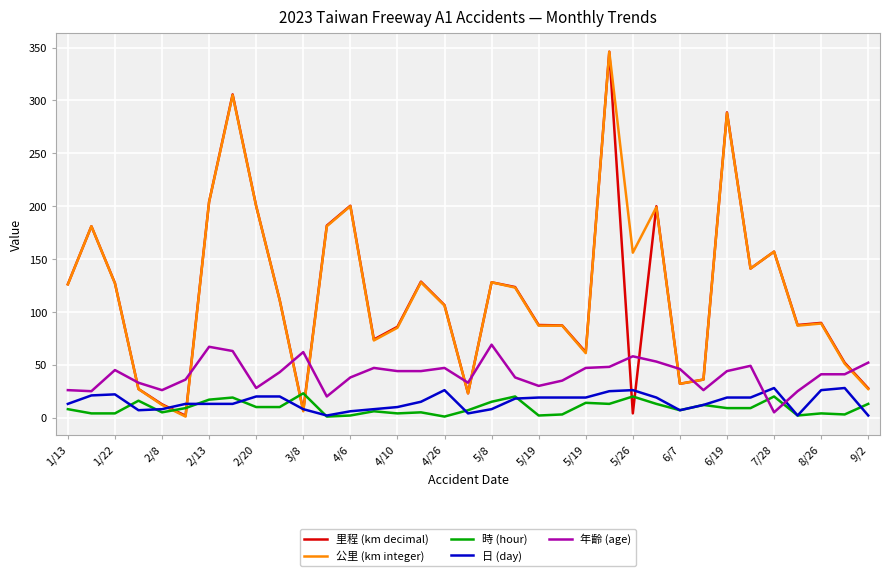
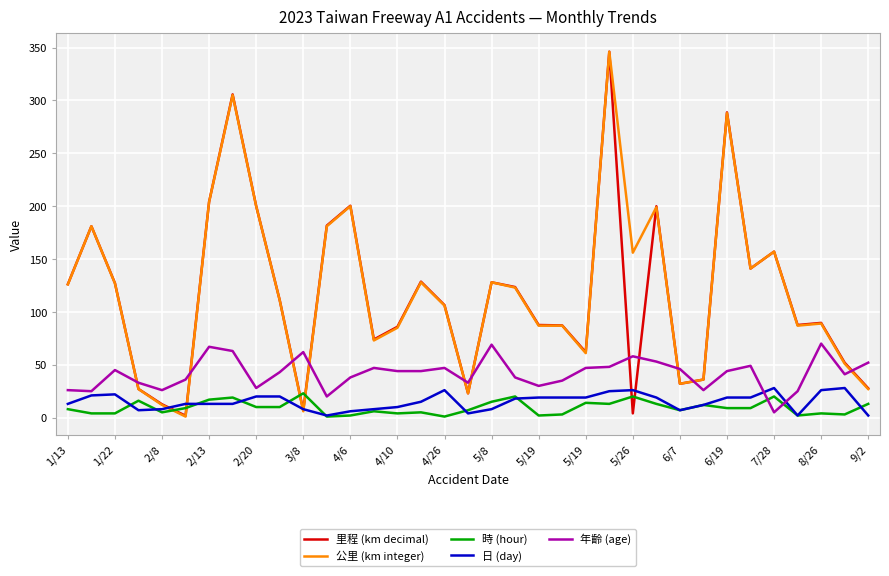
  {
    "里程 (km decimal)": {
      "5/26": 4
    },
    "公里 (km integer)": {
      "5/26": 156
    },
    "時 (hour)": {
      "1/13": 8,
      "1/22": 4,
      "2/8": 5,
      "2/13": 17,
      "2/20": 10,
      "3/8": 23,
      "4/6": 2,
      "4/10": 4,
      "4/26": 1,
      "5/8": 15,
      "5/26": 20,
      "6/19": 9,
      "7/28": 20,
      "8/26": 4,
      "9/2": 13
    },
    "日 (day)": {
      "1/13": 13,
      "1/22": 22,
      "2/8": 8,
      "2/13": 13,
      "2/20": 20,
      "4/6": 6,
      "4/10": 10,
      "4/26": 26,
      "5/8": 8,
      "5/26": 26,
      "6/19": 19,
      "7/28": 28,
      "8/26": 26,
      "9/2": 2
    },
    "年齡 (age)": {
      "1/13": 26,
      "1/22": 45,
      "2/8": 26,
      "2/13": 67,
      "2/20": 28,
      "3/8": 62,
      "4/6": 38,
      "4/10": 44,
      "4/26": 47,
      "5/8": 69,
      "5/26": 58,
      "6/7": 46,
      "6/19": 44,
      "7/28": 5,
-     "8/26": 41,
+     "8/26": 70,
      "9/2": 52
    }
  }
